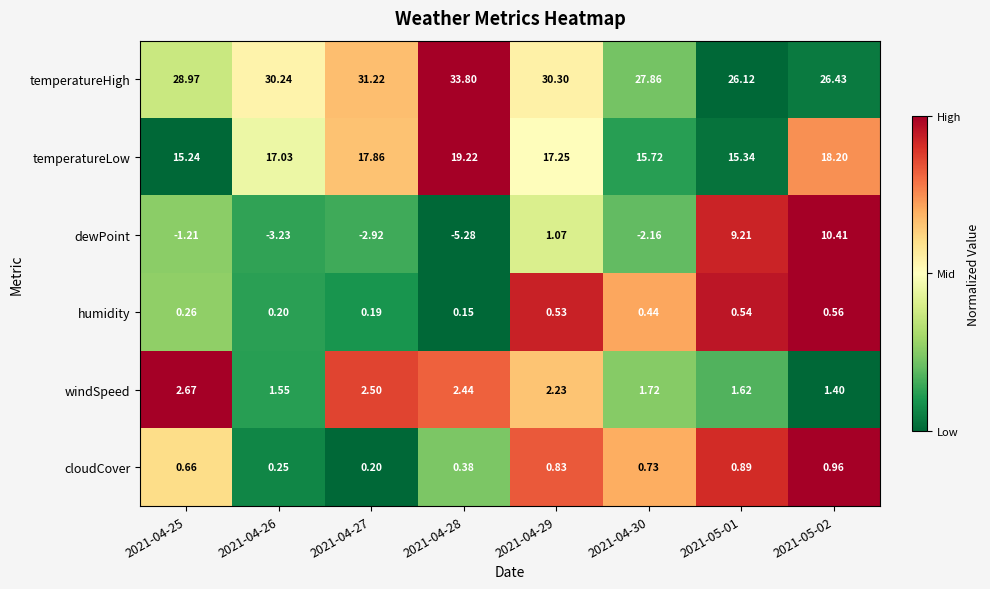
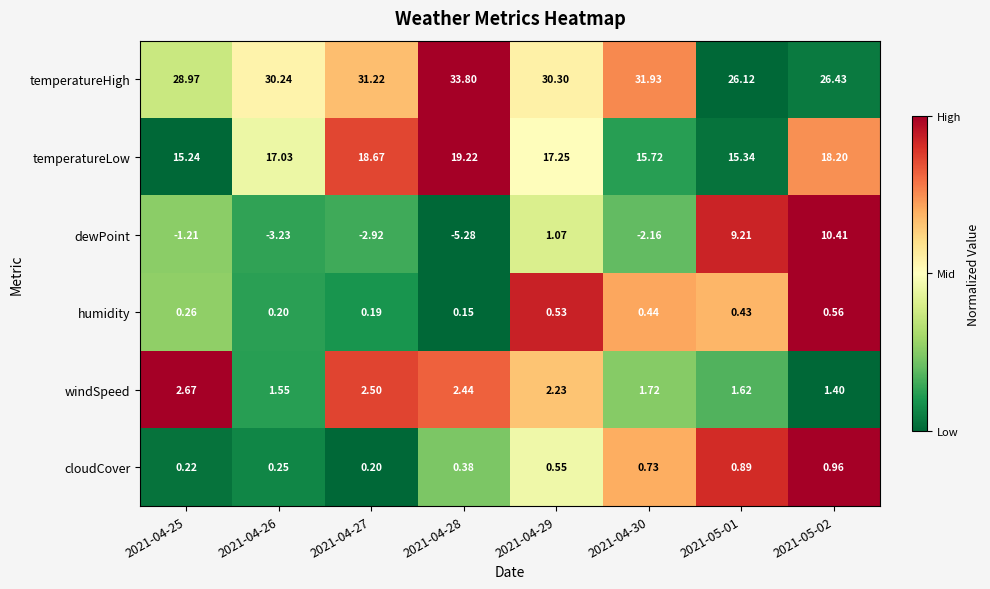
  {
    "temperatureHigh": {
      "2021-04-25": 28.97,
      "2021-04-26": 30.24,
      "2021-04-27": 31.22,
      "2021-04-28": 33.80,
      "2021-04-29": 30.30,
-     "2021-04-30": 27.86,
+     "2021-04-30": 31.93,
      "2021-05-01": 26.12,
      "2021-05-02": 26.43
    },
    "temperatureLow": {
      "2021-04-25": 15.24,
      "2021-04-26": 17.03,
-     "2021-04-27": 17.86,
+     "2021-04-27": 18.67,
      "2021-04-28": 19.22,
      "2021-04-29": 17.25,
      "2021-04-30": 15.72,
      "2021-05-01": 15.34,
      "2021-05-02": 18.20
    },
    "dewPoint": {
      "2021-04-25": -1.21,
      "2021-04-26": -3.23,
      "2021-04-27": -2.92,
      "2021-04-28": -5.28,
      "2021-04-29": 1.07,
      "2021-04-30": -2.16,
      "2021-05-01": 9.21,
      "2021-05-02": 10.41
    },
    "humidity": {
      "2021-04-25": 0.26,
      "2021-04-26": 0.20,
      "2021-04-27": 0.19,
      "2021-04-28": 0.15,
      "2021-04-29": 0.53,
      "2021-04-30": 0.44,
-     "2021-05-01": 0.54,
+     "2021-05-01": 0.43,
      "2021-05-02": 0.56
    },
    "windSpeed": {
      "2021-04-25": 2.67,
      "2021-04-26": 1.55,
      "2021-04-27": 2.50,
      "2021-04-28": 2.44,
      "2021-04-29": 2.23,
      "2021-04-30": 1.72,
      "2021-05-01": 1.62,
      "2021-05-02": 1.40
    },
    "cloudCover": {
-     "2021-04-25": 0.66,
+     "2021-04-25": 0.22,
      "2021-04-26": 0.25,
      "2021-04-27": 0.20,
      "2021-04-28": 0.38,
-     "2021-04-29": 0.83,
+     "2021-04-29": 0.55,
      "2021-04-30": 0.73,
      "2021-05-01": 0.89,
      "2021-05-02": 0.96
    }
  }
